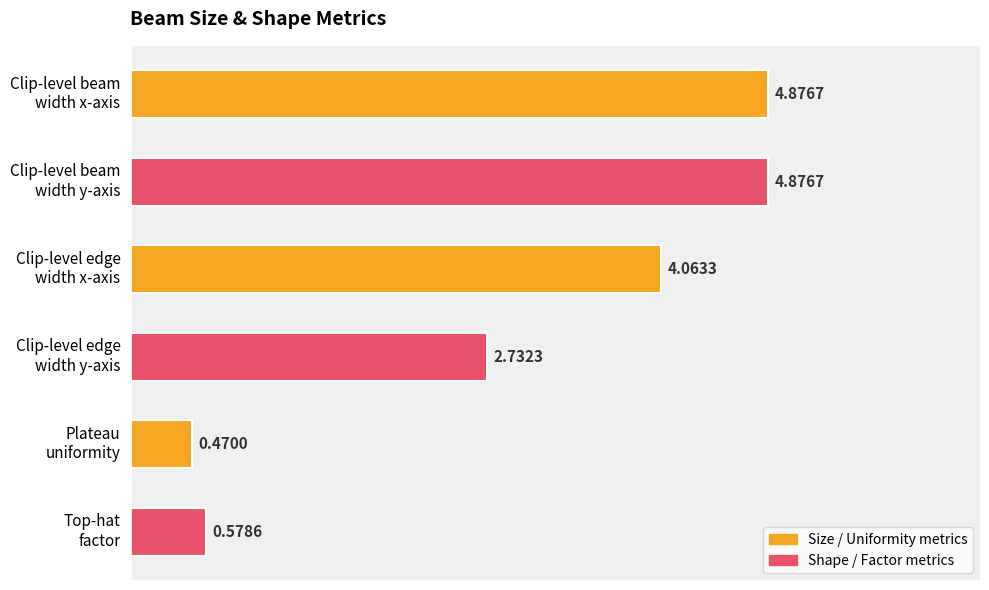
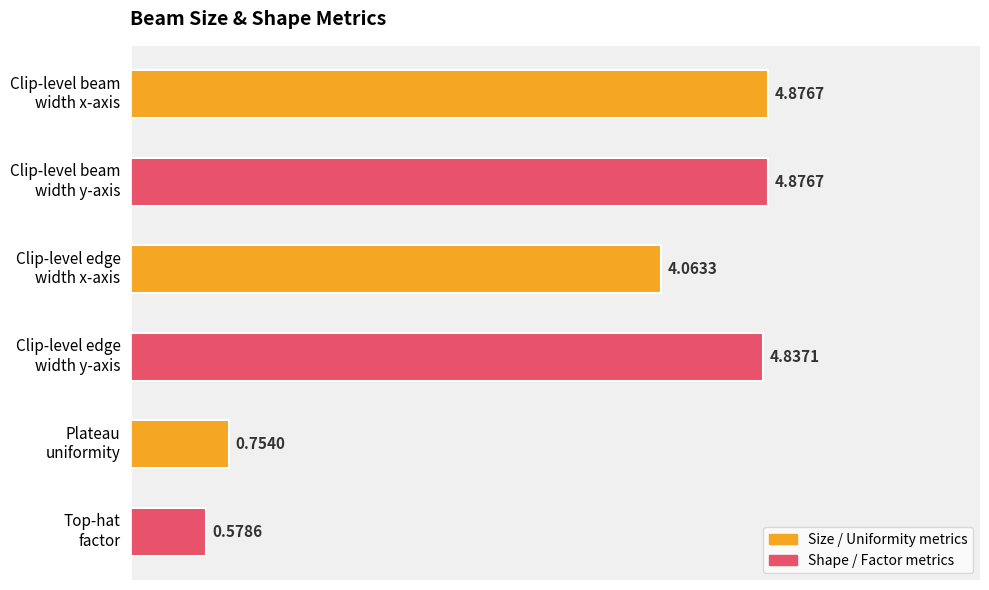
  {
    "Clip-level beam width x-axis": 4.8767,
    "Clip-level beam width y-axis": 4.8767,
    "Clip-level edge width x-axis": 4.0633,
-   "Clip-level edge width y-axis": 2.7323,
-   "Plateau uniformity": 0.4700,
+   "Clip-level edge width y-axis": 4.8371,
+   "Plateau uniformity": 0.7540,
    "Top-hat factor": 0.5786
  }
